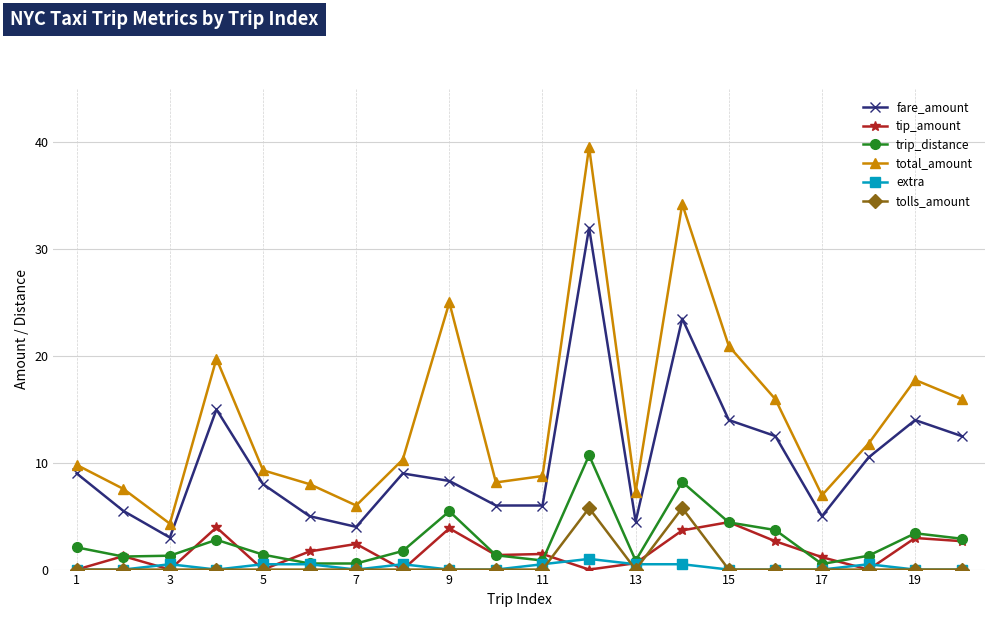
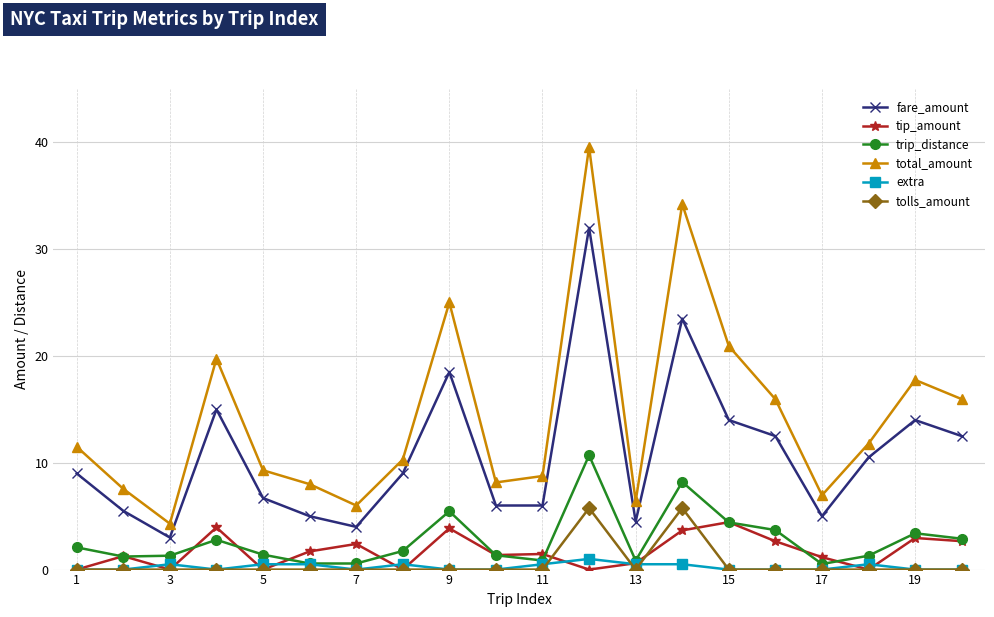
  {
    "fare_amount": {
      "1": 9.0,
      "3": 3.0,
-     "5": 8.0,
+     "5": 6.7,
      "7": 4.0,
-     "9": 8.3,
+     "9": 18.5,
      "11": 6.0,
      "13": 4.5,
      "15": 14.0,
      "17": 5.0,
      "19": 14.0
    },
    "tip_amount": {
      "7": 2.4,
      "9": 3.9,
      "11": 1.5,
      "17": 1.2,
      "19": 3.0
    },
    "trip_distance": {
      "1": 2.1,
      "3": 1.3,
      "5": 1.4,
      "7": 0.6,
      "9": 5.5,
      "11": 0.9,
      "13": 0.8,
      "17": 0.5,
      "19": 3.4
    },
    "total_amount": {
-     "1": 9.8,
+     "1": 11.5,
      "3": 4.3,
      "5": 9.3,
      "7": 6.0,
      "9": 25.0,
      "11": 8.8,
-     "13": 7.3,
+     "13": 6.4,
      "15": 20.9,
      "17": 7.0,
      "19": 17.8
    },
    "extra": {
      "3": 0.5,
      "5": 0.5,
      "11": 0.5
    },
    "tolls_amount": {
      "11": 0.0,
      "13": 0.0
    }
  }
